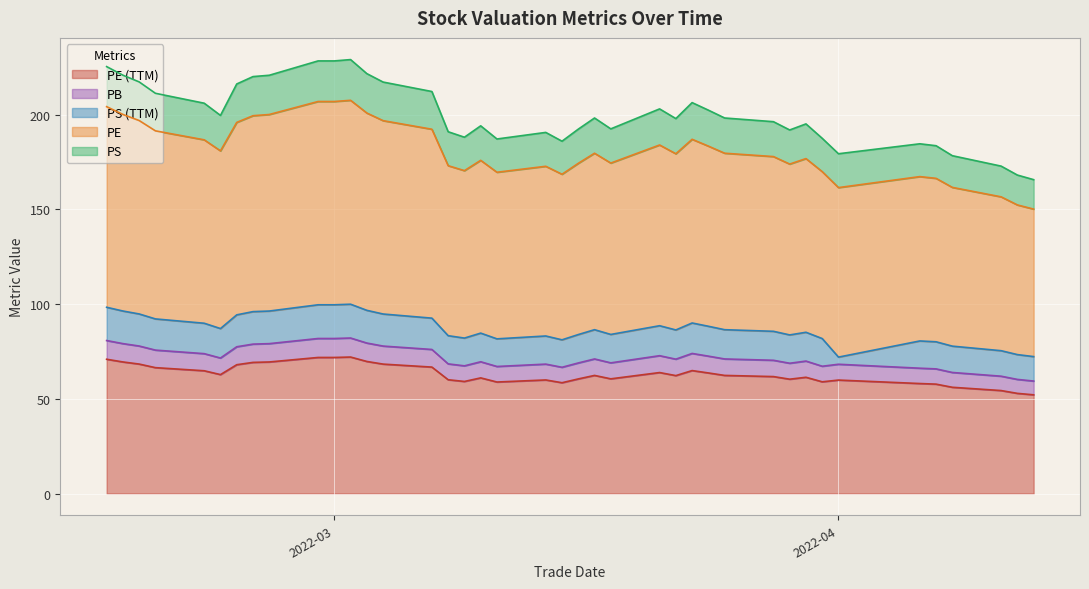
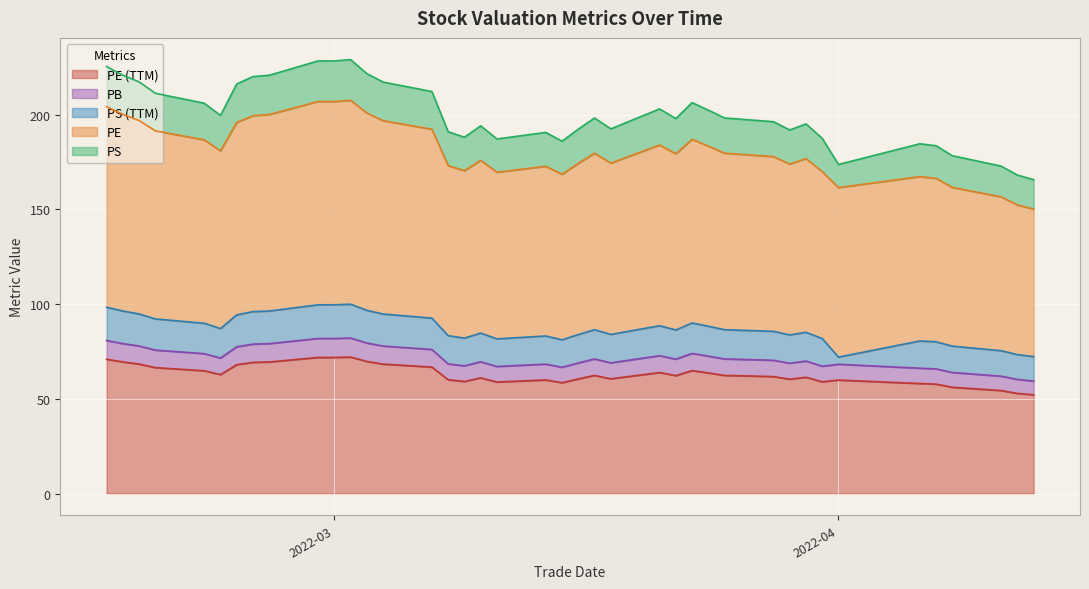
  {
    "PB": {
      "2022-03": 10,
      "2022-04": 8
    },
    "PS (TTM)": {
      "2022-03": 18,
      "2022-04": 4
    },
    "PS": {
      "2022-03": 21,
-     "2022-04": 18
+     "2022-04": 12
    }
  }
